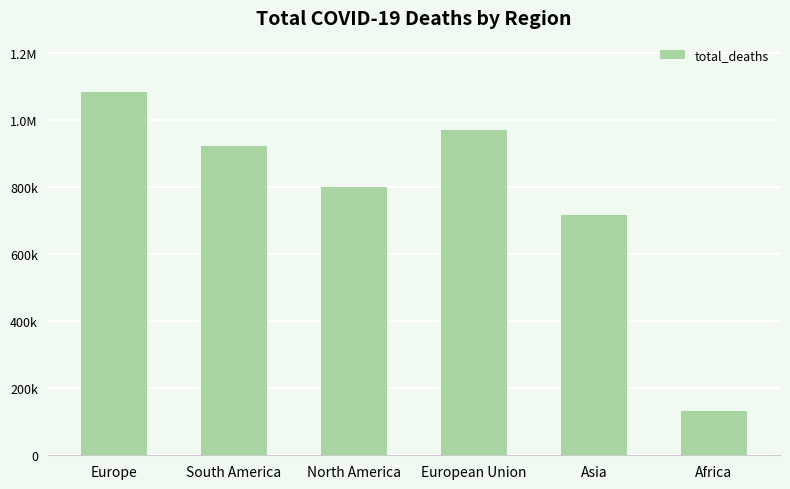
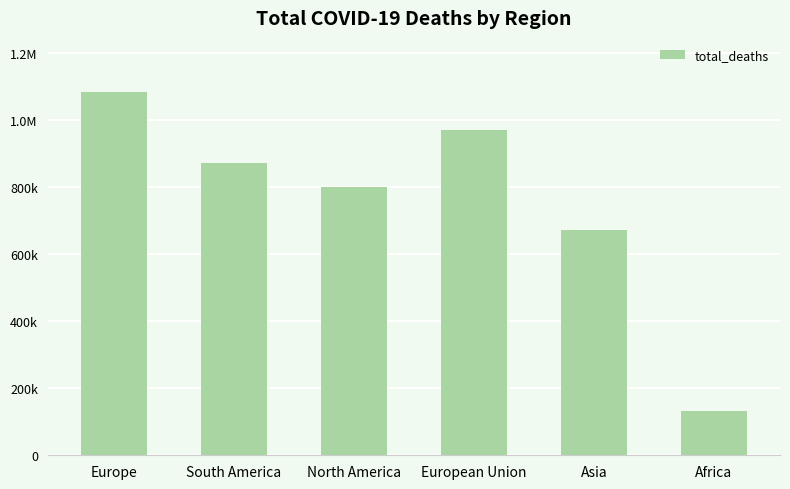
  {
    "Europe": 1080000,
-   "South America": 920000,
+   "South America": 870000,
    "North America": 800000,
    "European Union": 970000,
-   "Asia": 720000,
+   "Asia": 670000,
    "Africa": 130000
  }
